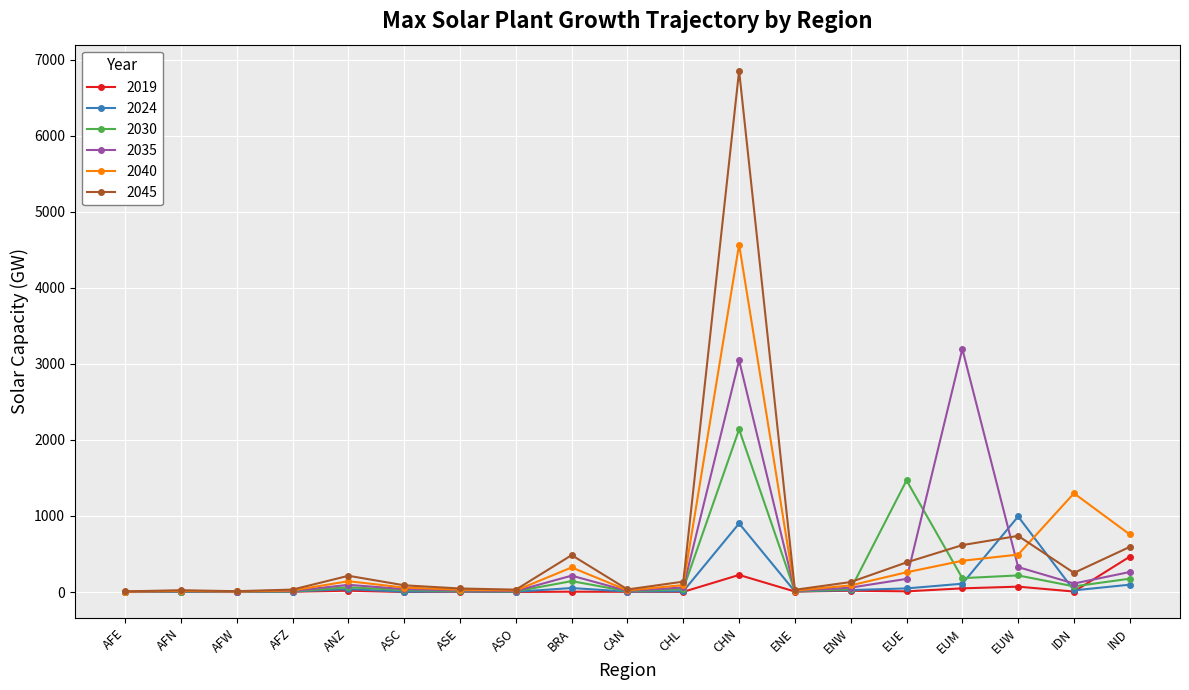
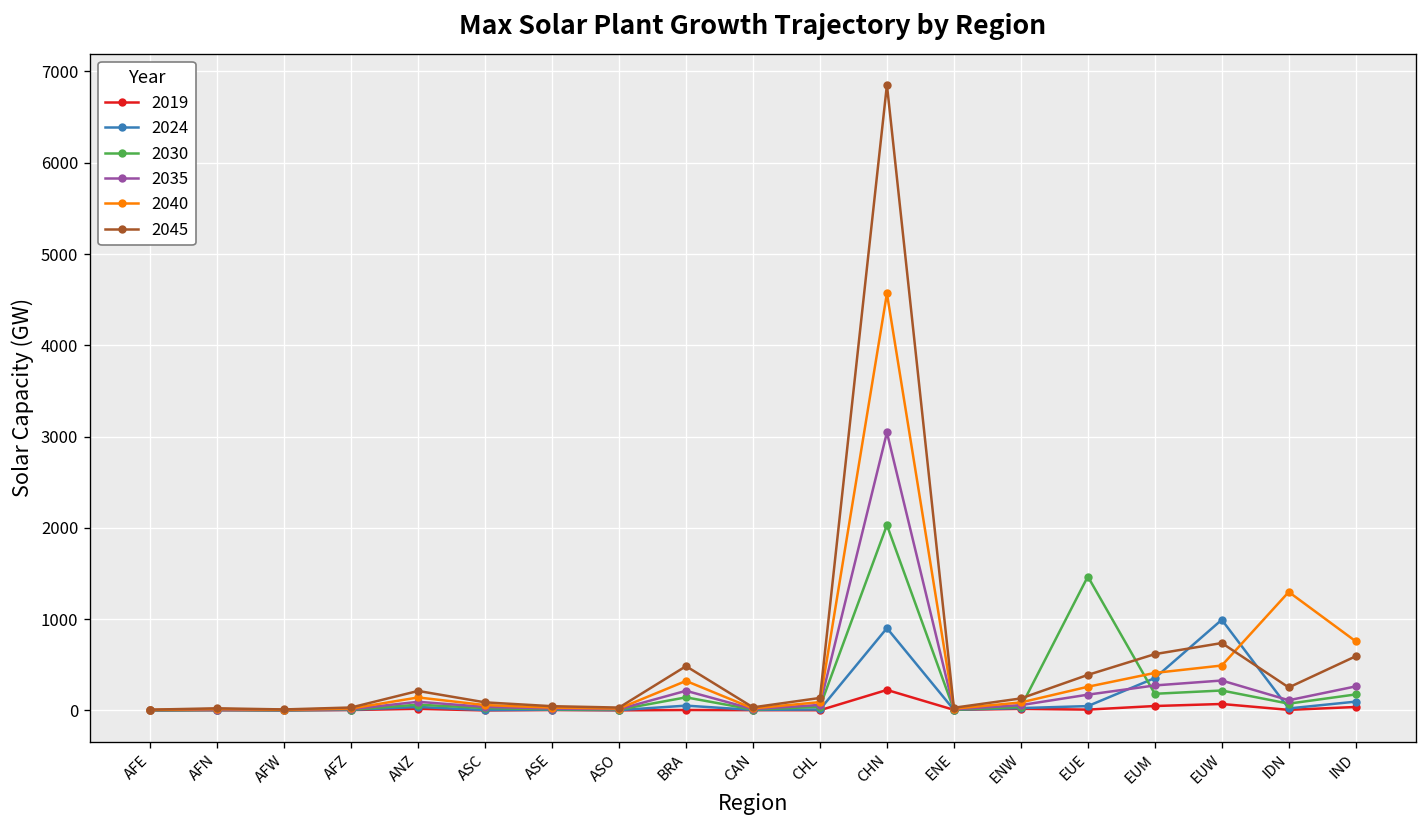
  {
    "2019": {
      "BRA": 0,
      "CHN": 200,
      "EUE": 0,
      "EUM": 0,
      "EUW": 100,
-     "IND": 500
+     "IND": 0
    },
    "2024": {
      "BRA": 100,
      "CHN": 900,
      "EUE": 0,
-     "EUM": 100,
+     "EUM": 400,
      "EUW": 1000,
      "IND": 100
    },
    "2030": {
      "BRA": 100,
-     "CHN": 2100,
+     "CHN": 2000,
      "EUE": 1500,
      "EUM": 200,
      "EUW": 200,
      "IDN": 100,
      "IND": 200
    },
    "2035": {
      "BRA": 200,
      "CHN": 3000,
      "EUE": 200,
-     "EUM": 3200,
+     "EUM": 300,
      "EUW": 300,
      "IDN": 100,
      "IND": 300
    },
    "2040": {
      "ANZ": 100,
      "BRA": 300,
      "CHN": 4600,
      "EUE": 300,
      "EUM": 400,
      "EUW": 500,
      "IDN": 1300,
      "IND": 800
    },
    "2045": {
      "ANZ": 200,
      "BRA": 500,
      "CHL": 100,
      "CHN": 6900,
      "ENW": 100,
      "EUE": 400,
      "EUM": 600,
      "EUW": 700,
      "IDN": 300,
      "IND": 600
    }
  }
